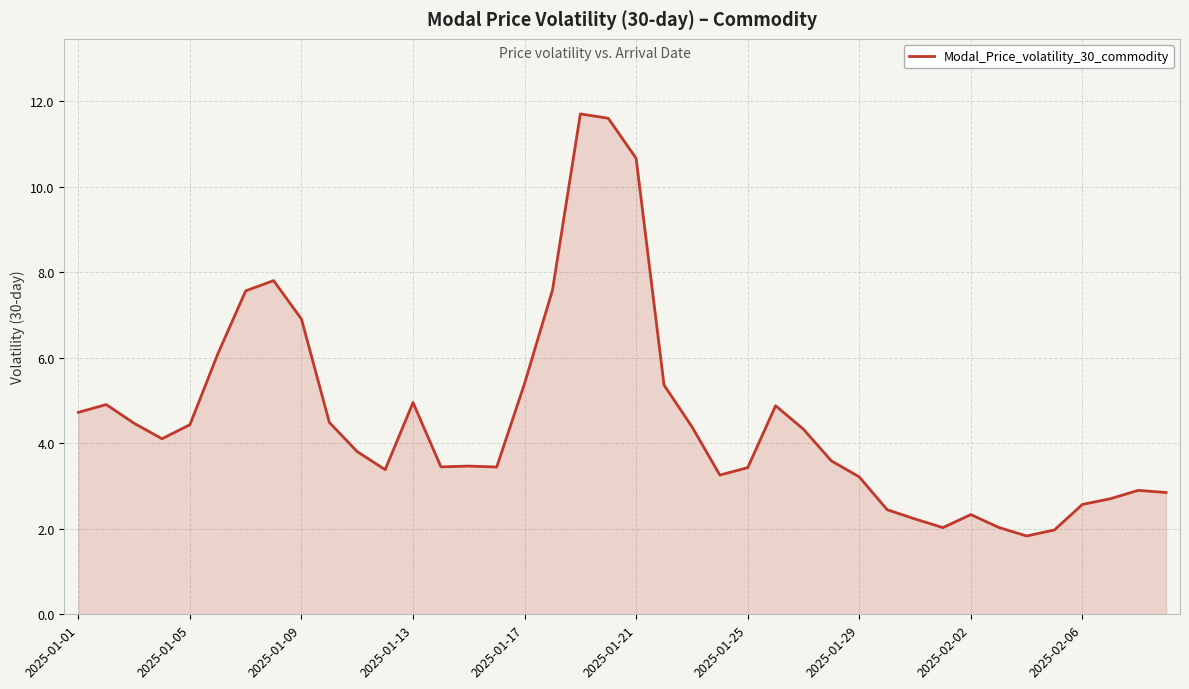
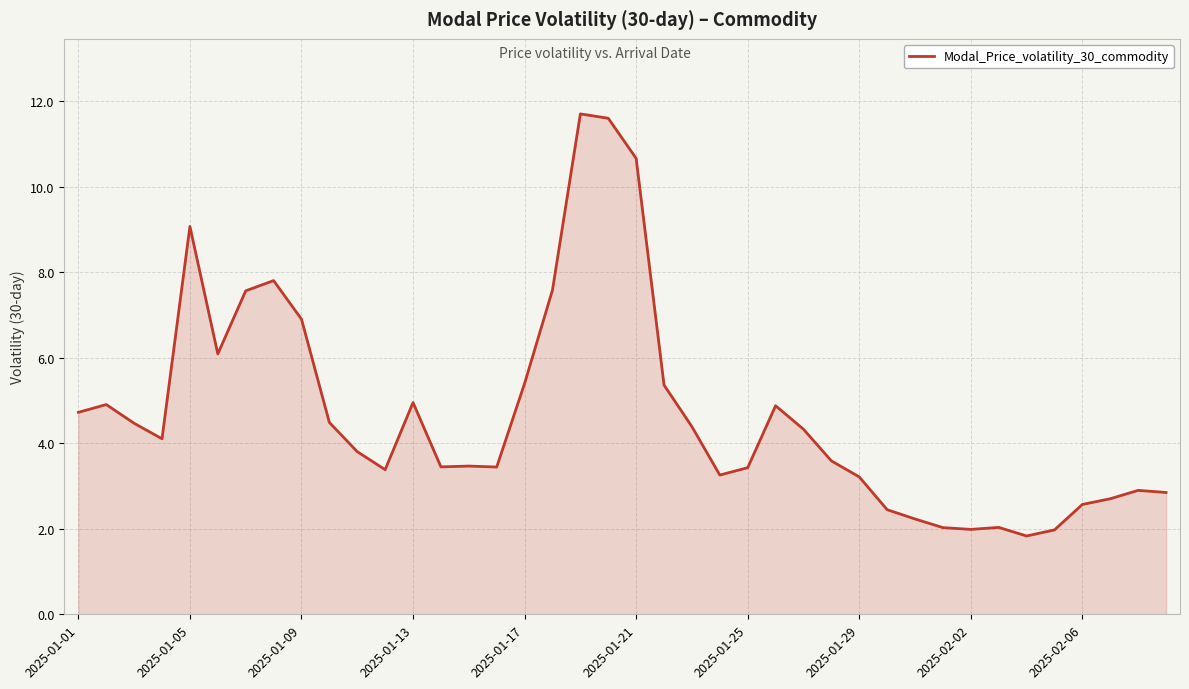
  {
    "2025-01-01": 4.7,
-   "2025-01-05": 4.4,
+   "2025-01-05": 9.1,
    "2025-01-09": 6.9,
    "2025-01-13": 4.9,
    "2025-01-17": 5.4,
    "2025-01-21": 10.7,
    "2025-01-25": 3.4,
    "2025-01-29": 3.2,
-   "2025-02-02": 2.3,
+   "2025-02-02": 2.0,
    "2025-02-06": 2.6
  }
